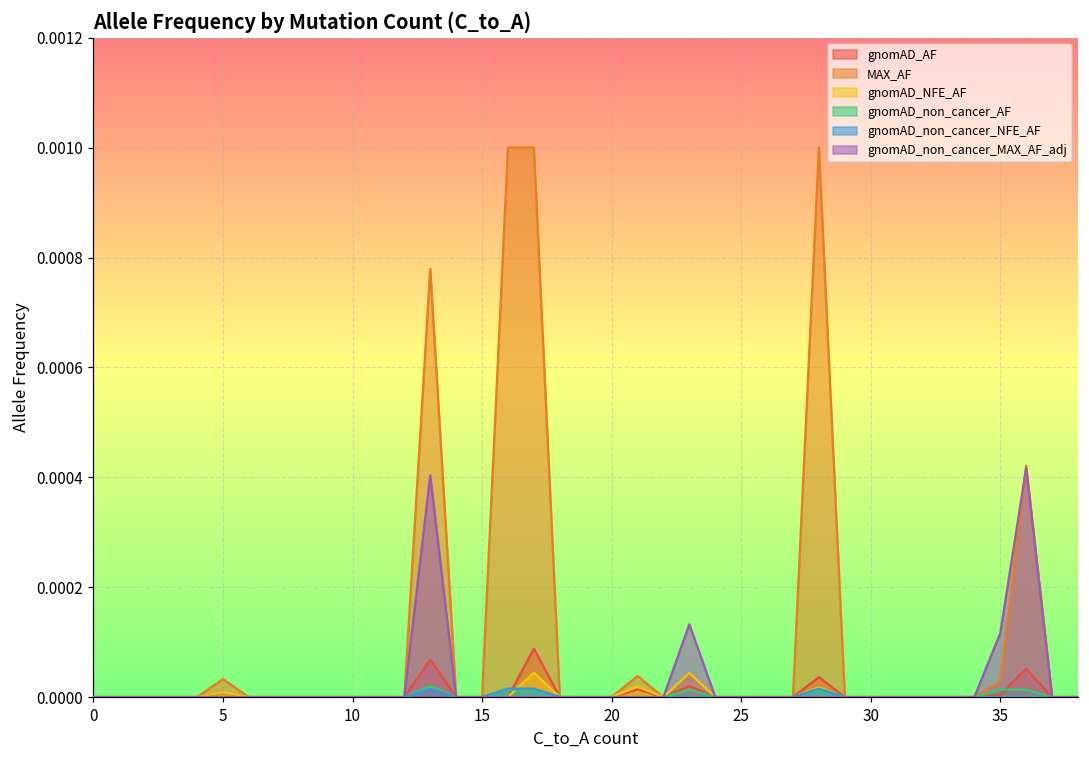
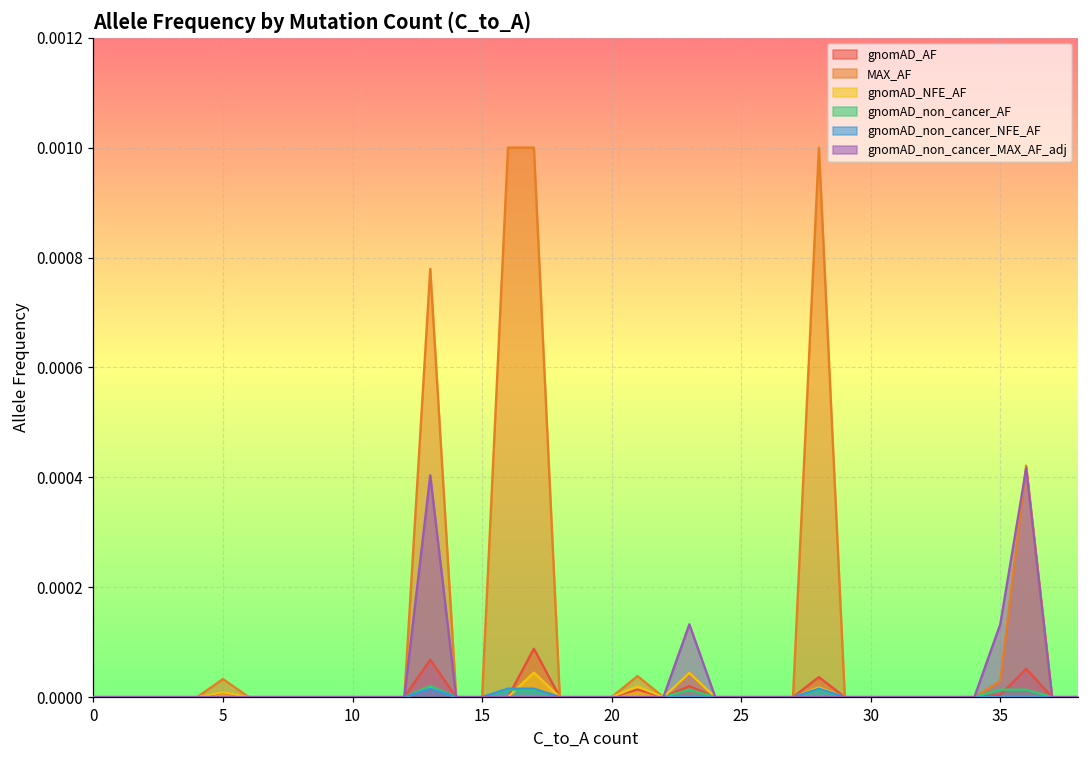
  {
    "gnomAD_non_cancer_AF": {
      "35": 0.00001
    },
    "gnomAD_non_cancer_MAX_AF_adj": {
-     "35": 0.00012
+     "35": 0.00013
    }
  }
